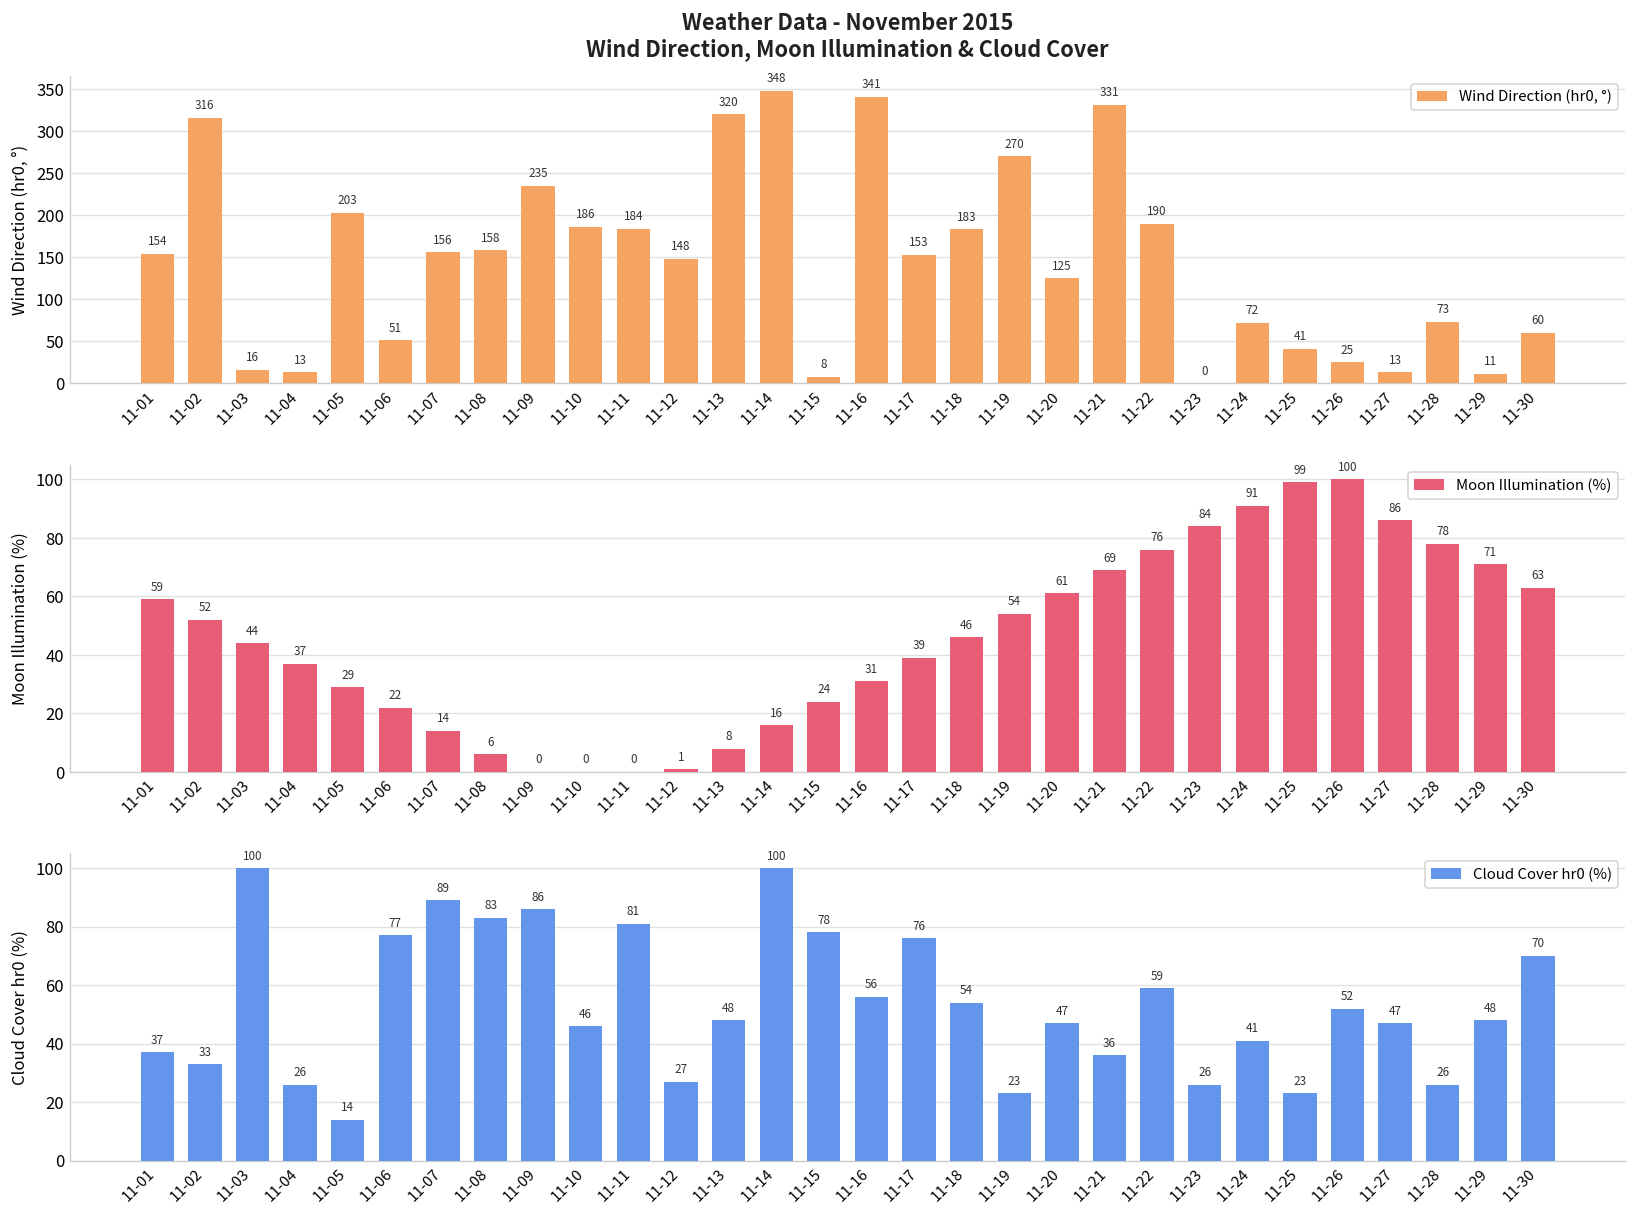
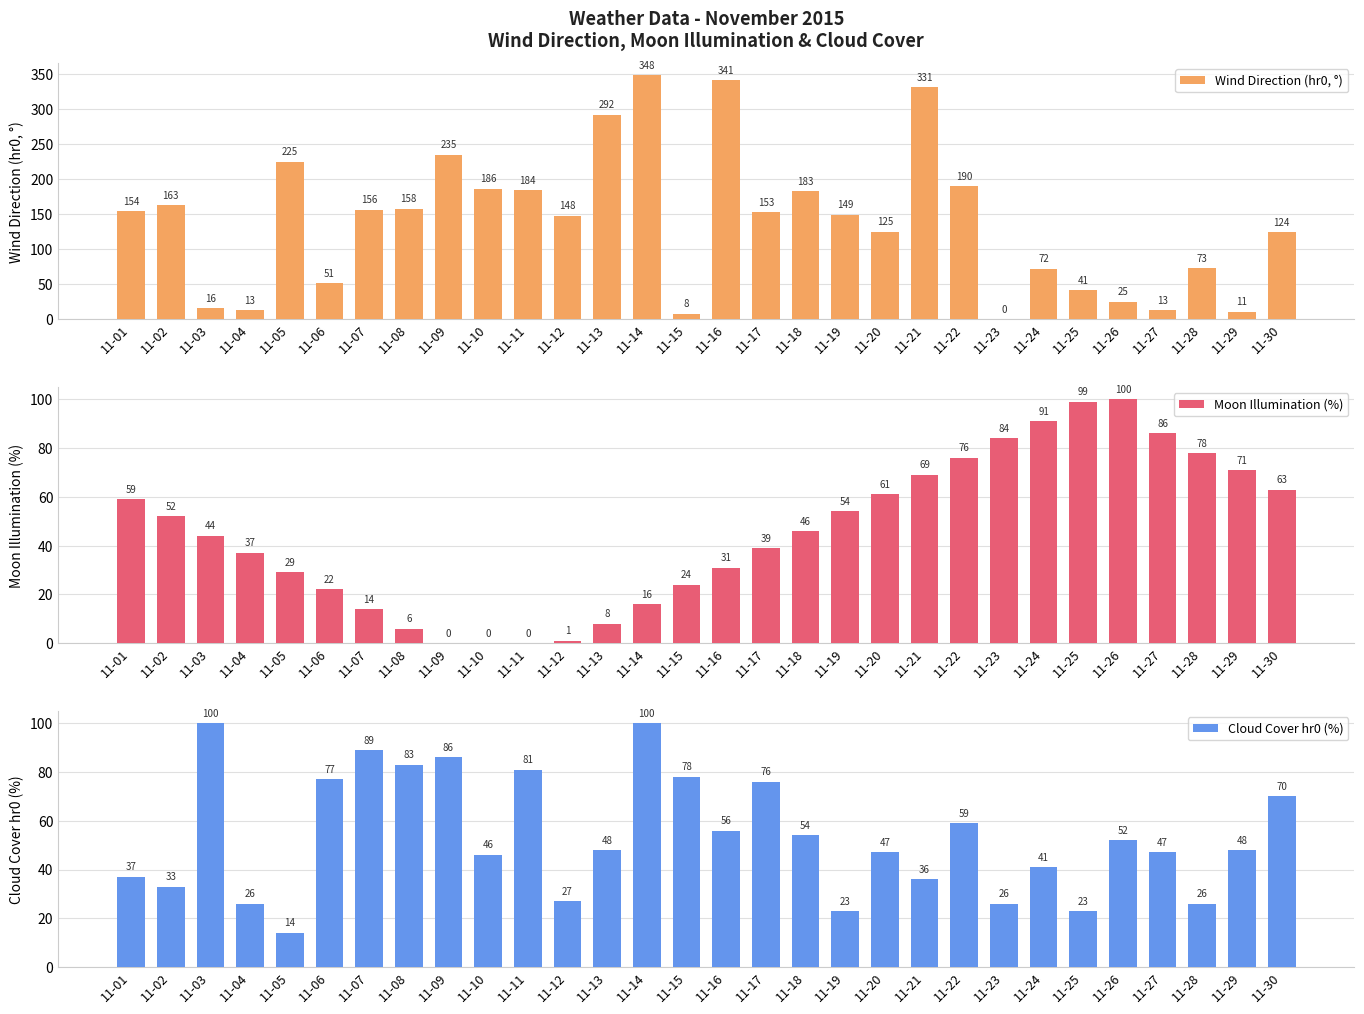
  {
    "Weather Data - November 2015 Wind Direction, Moon Illumination & Cloud Cover": {
      "11-01": 154,
-     "11-02": 316,
+     "11-02": 163,
      "11-03": 16,
      "11-04": 13,
-     "11-05": 203,
+     "11-05": 225,
      "11-06": 51,
      "11-07": 156,
      "11-08": 158,
      "11-09": 235,
      "11-10": 186,
      "11-11": 184,
      "11-12": 148,
-     "11-13": 320,
+     "11-13": 292,
      "11-14": 348,
      "11-15": 8,
      "11-16": 341,
      "11-17": 153,
      "11-18": 183,
-     "11-19": 270,
+     "11-19": 149,
      "11-20": 125,
      "11-21": 331,
      "11-22": 190,
      "11-23": 0,
      "11-24": 72,
      "11-25": 41,
      "11-26": 25,
      "11-27": 13,
      "11-28": 73,
      "11-29": 11,
-     "11-30": 60
+     "11-30": 124
    }
  }
